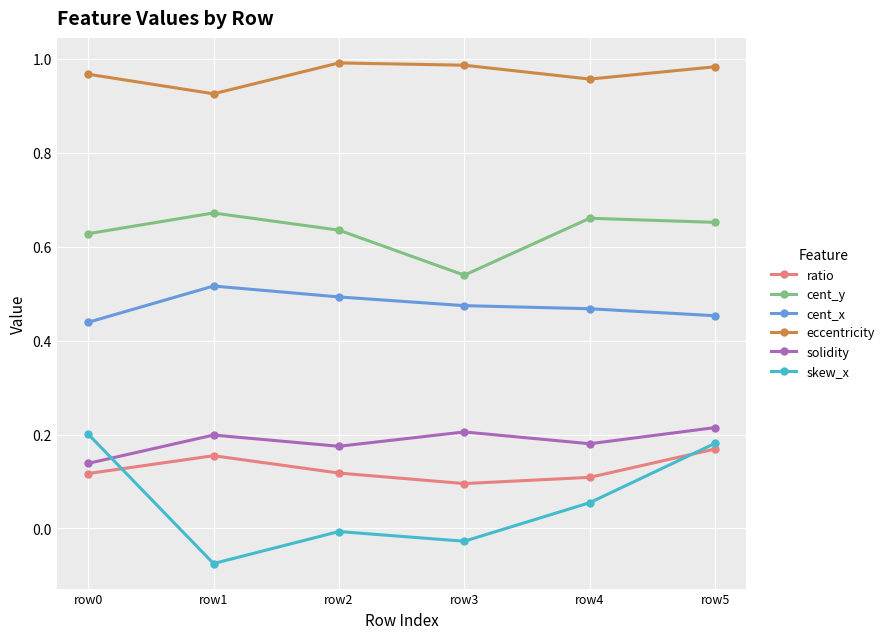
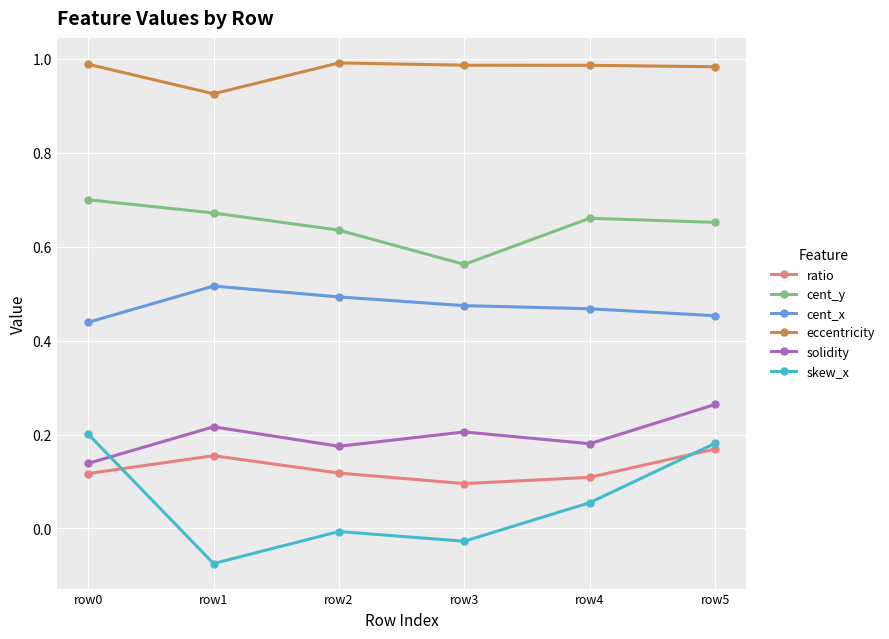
  {
    "ratio": {
      "row0": 0.12,
      "row1": 0.15,
      "row2": 0.12,
      "row3": 0.10,
      "row4": 0.11,
      "row5": 0.17
    },
    "cent_y": {
-     "row0": 0.63,
+     "row0": 0.70,
      "row1": 0.67,
      "row2": 0.64,
-     "row3": 0.54,
+     "row3": 0.56,
      "row4": 0.66,
      "row5": 0.65
    },
    "eccentricity": {
-     "row0": 0.97,
+     "row0": 0.99,
      "row1": 0.93,
      "row2": 0.99,
      "row3": 0.99,
-     "row4": 0.96,
+     "row4": 0.99,
      "row5": 0.98
    },
    "solidity": {
      "row0": 0.14,
-     "row1": 0.20,
+     "row1": 0.22,
      "row2": 0.17,
      "row3": 0.21,
      "row4": 0.18,
-     "row5": 0.21
+     "row5": 0.26
    }
  }
